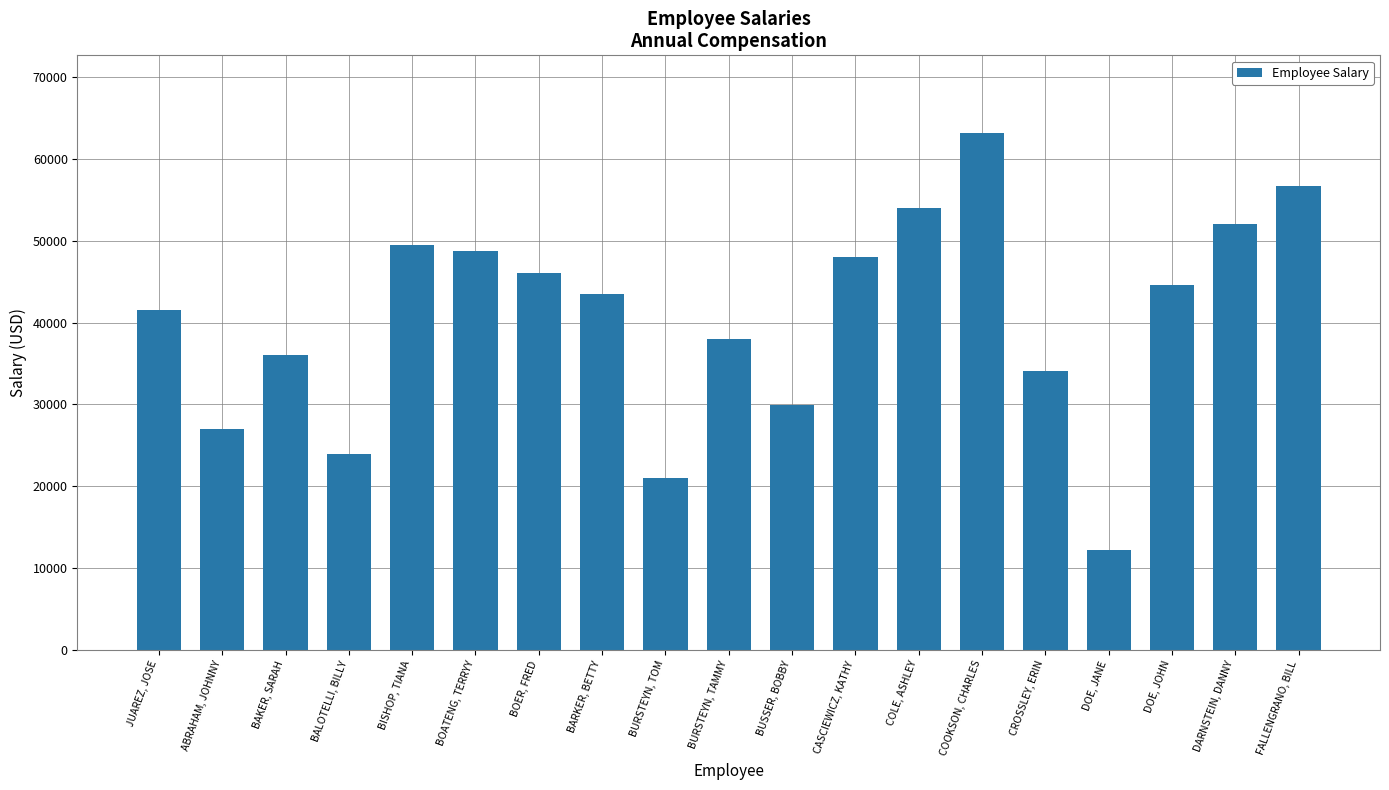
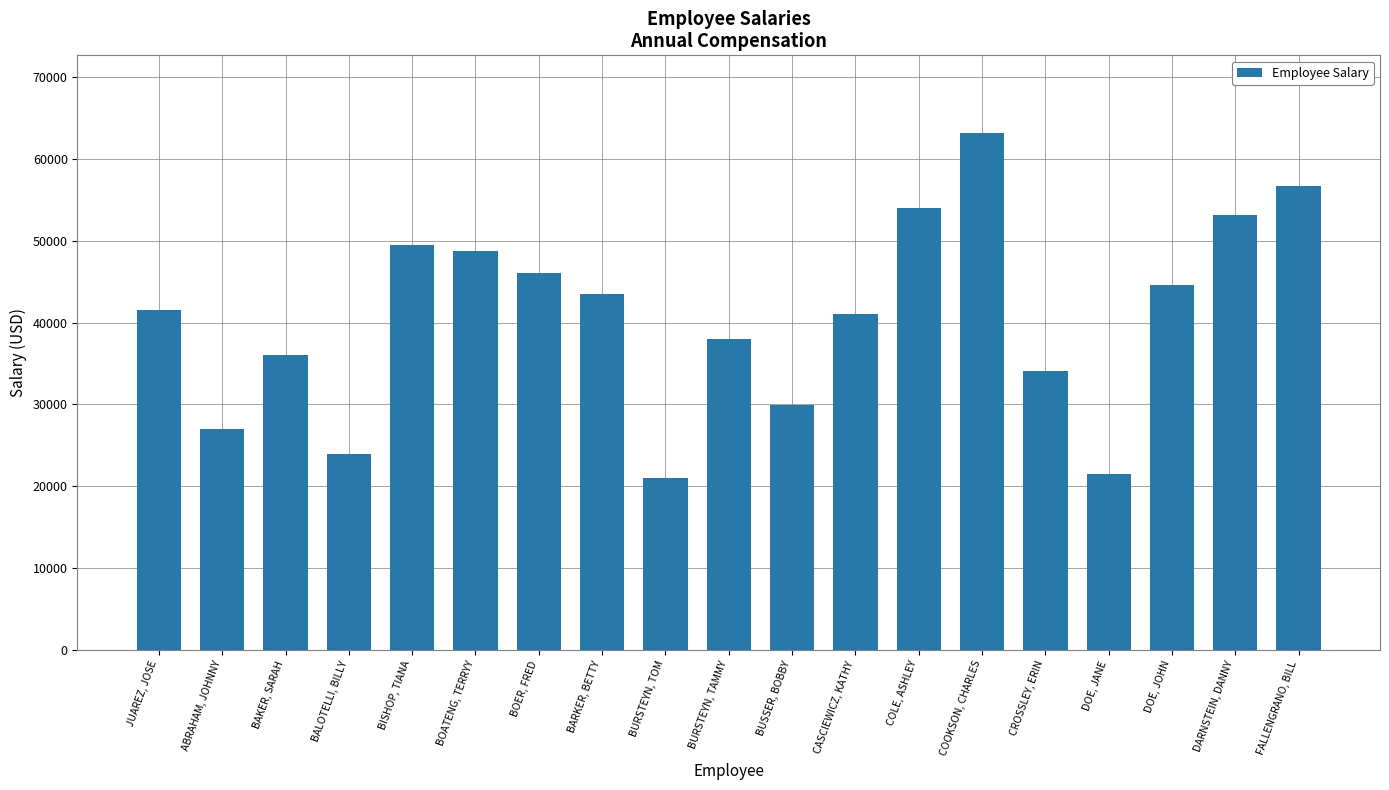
  {
    "JUAREZ, JOSE": 42000,
    "ABRAHAM, JOHNNY": 27000,
    "BAKER, SARAH": 36000,
    "BALOTELLI, BILLY": 24000,
    "BISHOP, TIANA": 49000,
    "BOATENG, TERRYY": 49000,
    "BOER, FRED": 46000,
    "BARKER, BETTY": 44000,
    "BURSTEYN, TOM": 21000,
    "BURSTEYN, TAMMY": 38000,
    "BUSSER, BOBBY": 30000,
-   "CASCIEWICZ, KATHY": 48000,
+   "CASCIEWICZ, KATHY": 41000,
    "COLE, ASHLEY": 54000,
    "COOKSON, CHARLES": 63000,
    "CROSSLEY, ERIN": 34000,
-   "DOE, JANE": 12000,
+   "DOE, JANE": 22000,
    "DOE, JOHN": 45000,
-   "DARNSTEIN, DANNY": 52000,
+   "DARNSTEIN, DANNY": 53000,
    "FALLENGRANO, BILL": 57000
  }
